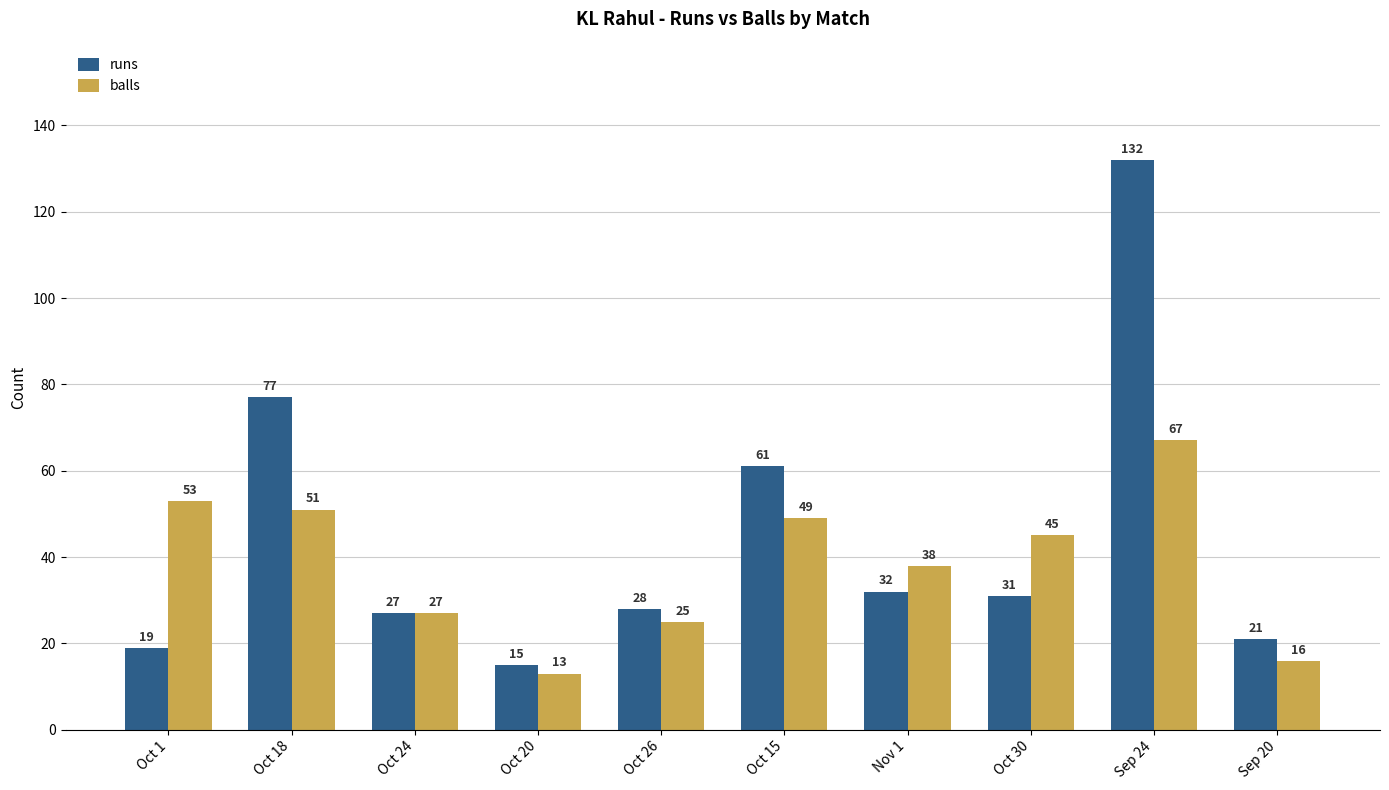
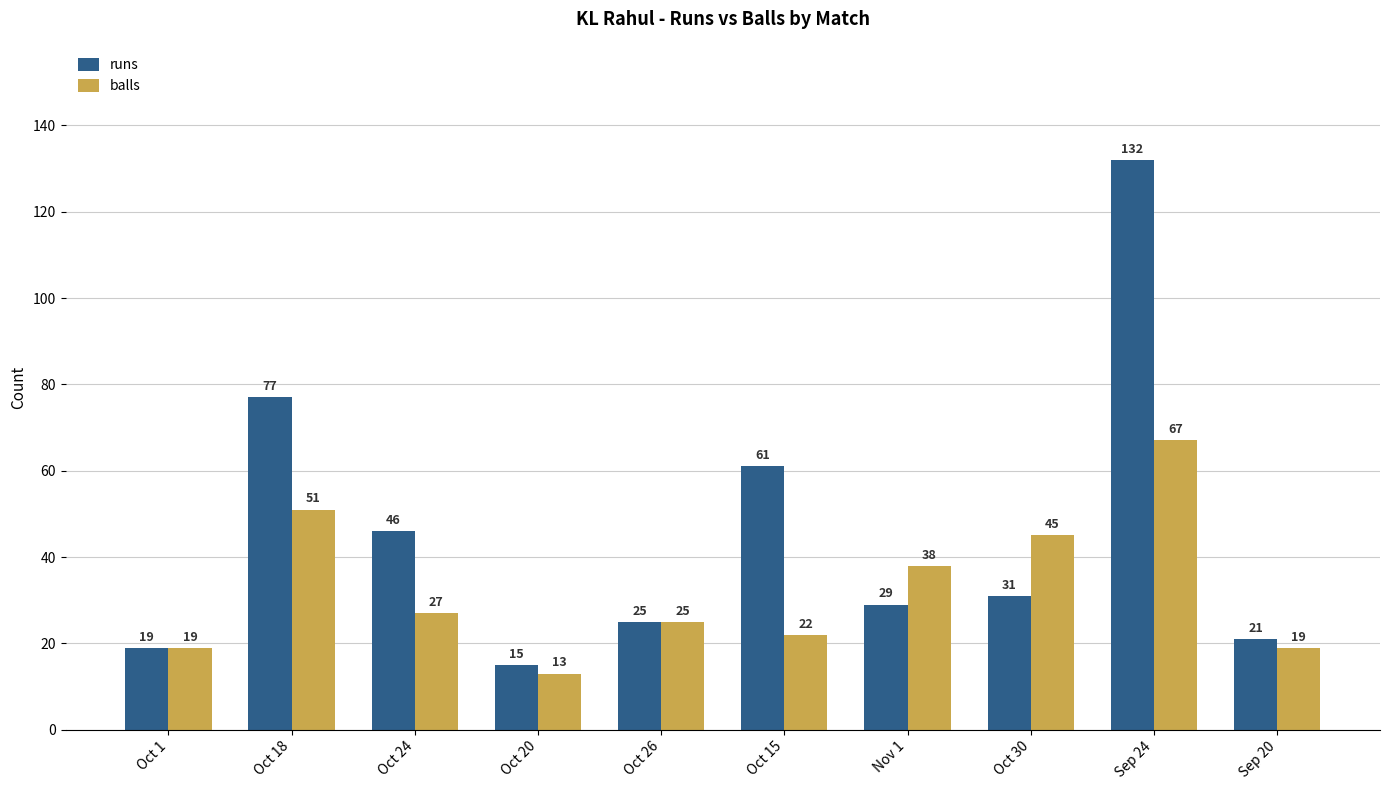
  {
    "runs": {
      "Oct 1": 19,
      "Oct 18": 77,
-     "Oct 24": 27,
+     "Oct 24": 46,
      "Oct 20": 15,
-     "Oct 26": 28,
+     "Oct 26": 25,
      "Oct 15": 61,
-     "Nov 1": 32,
+     "Nov 1": 29,
      "Oct 30": 31,
      "Sep 24": 132,
      "Sep 20": 21
    },
    "balls": {
-     "Oct 1": 53,
+     "Oct 1": 19,
      "Oct 18": 51,
      "Oct 24": 27,
      "Oct 20": 13,
      "Oct 26": 25,
-     "Oct 15": 49,
+     "Oct 15": 22,
      "Nov 1": 38,
      "Oct 30": 45,
      "Sep 24": 67,
-     "Sep 20": 16
+     "Sep 20": 19
    }
  }
